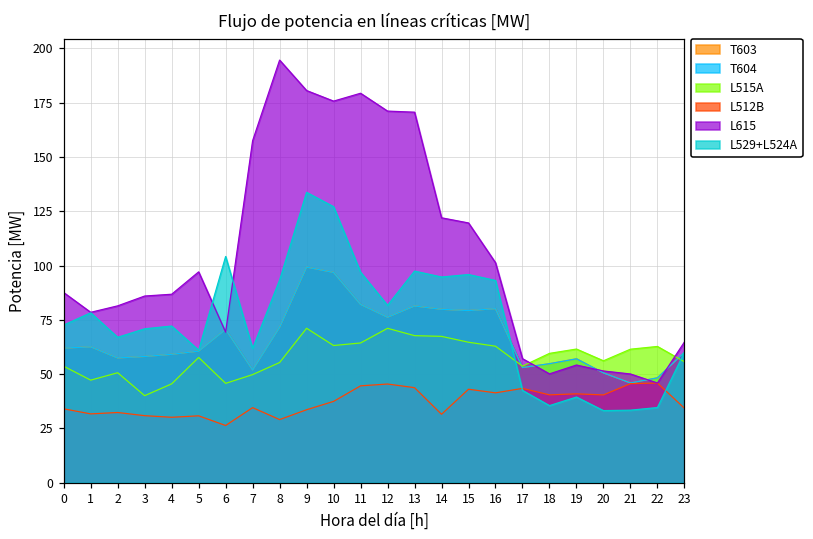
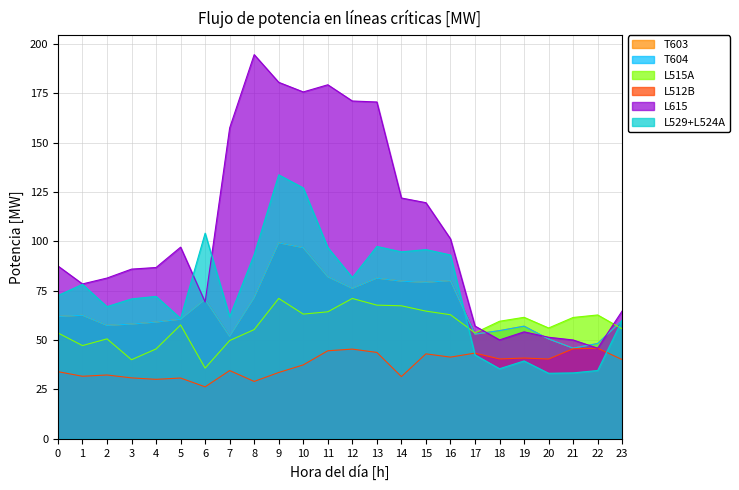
  {
    "L515A": {
      "0": 54,
      "1": 47,
      "2": 51,
      "3": 40,
      "4": 46,
      "5": 58,
-     "6": 46,
+     "6": 36,
      "7": 50,
      "8": 55,
      "9": 71,
      "10": 63,
      "11": 64,
      "12": 71,
      "13": 68,
      "14": 67,
      "15": 65,
      "16": 63,
      "18": 60,
      "19": 62,
      "20": 56,
      "21": 61,
      "22": 63,
      "23": 56
    },
    "L512B": {
      "0": 34,
      "1": 32,
      "2": 32,
      "3": 31,
      "4": 30,
      "5": 31,
      "6": 26,
      "7": 35,
      "8": 29,
      "9": 34,
      "10": 37,
      "11": 45,
      "12": 45,
      "13": 44,
      "14": 32,
      "15": 43,
      "16": 41,
      "18": 40,
      "19": 41,
      "20": 40,
-     "23": 34
+     "23": 40
    },
    "L615": {
      "0": 88,
      "2": 81,
      "3": 86,
      "4": 87,
      "5": 97,
      "7": 158,
      "8": 195,
      "9": 181,
      "10": 176,
      "11": 179,
      "12": 171,
      "13": 171,
      "14": 122,
      "15": 120,
      "16": 101,
      "17": 57,
      "18": 50,
      "19": 54,
      "21": 50,
      "23": 65
    }
  }
